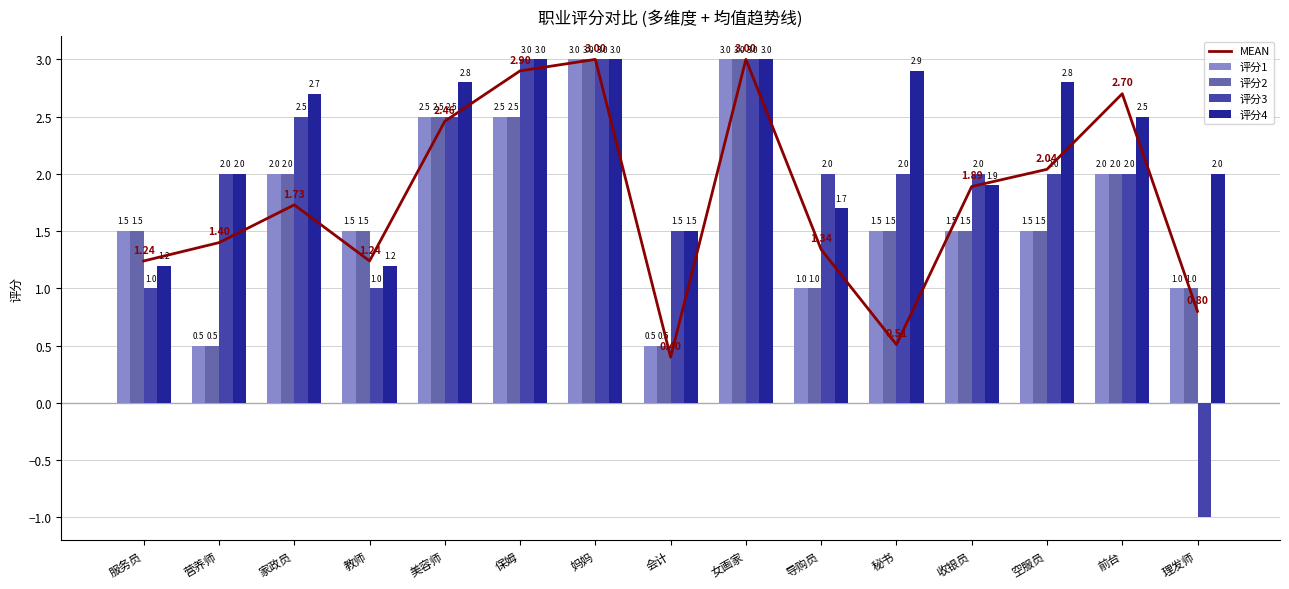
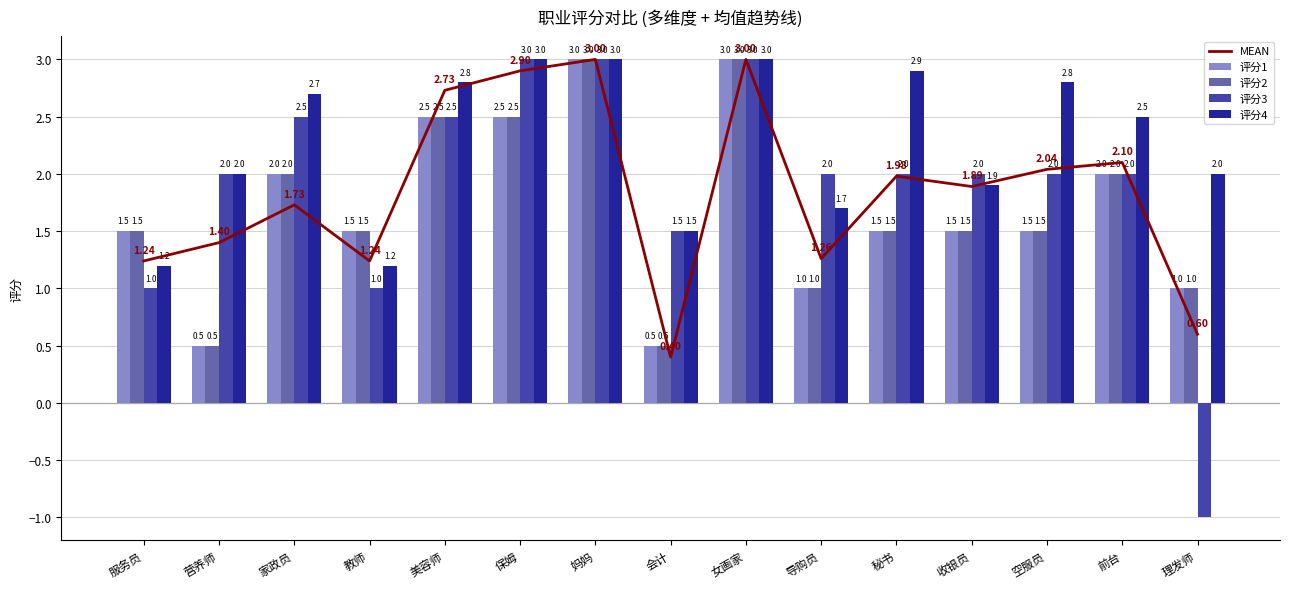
  {
    "MEAN": {
      "服务员": 1.24,
      "营养师": 1.40,
      "家政员": 1.73,
      "教师": 1.24,
-     "美容师": 2.46,
+     "美容师": 2.73,
      "保姆": 2.90,
      "会计": 0.40,
-     "导购员": 1.34,
-     "秘书": 0.51,
+     "导购员": 1.26,
+     "秘书": 1.98,
      "收银员": 1.89,
-     "前台": 2.70,
-     "理发师": 0.80
+     "前台": 2.10,
+     "理发师": 0.60
    }
  }
